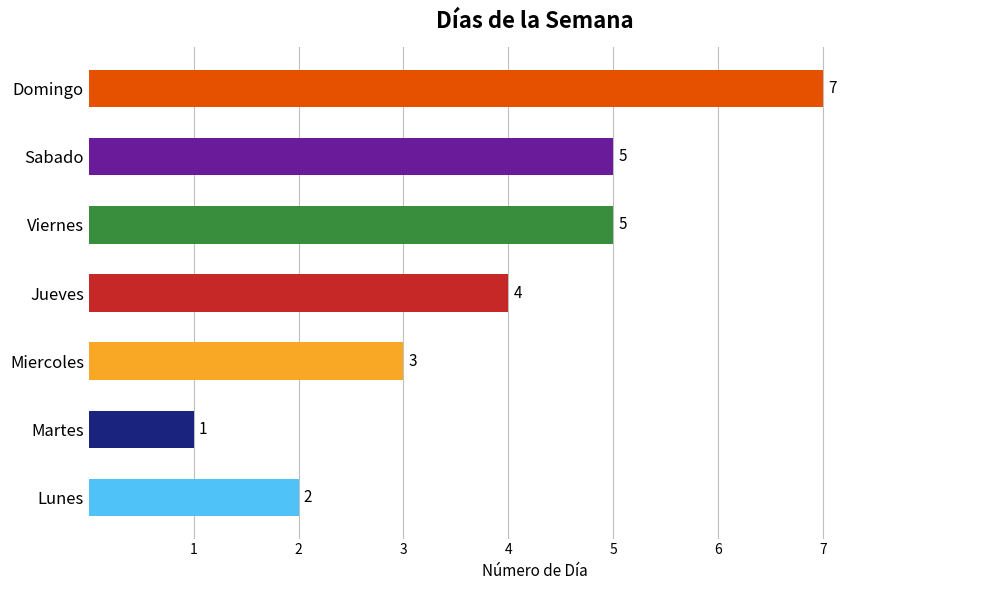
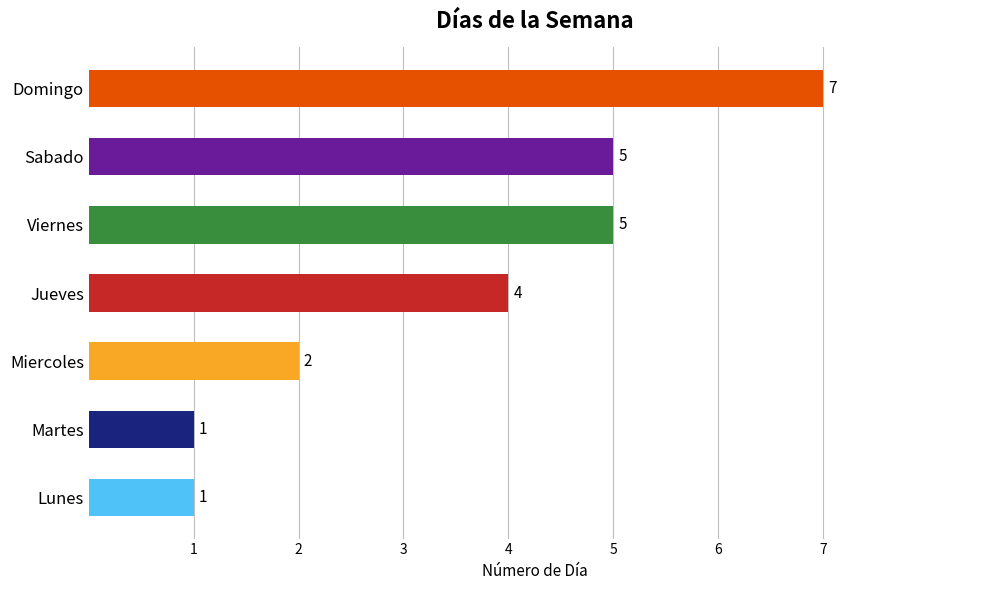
  {
    "Domingo": 7,
    "Sabado": 5,
    "Viernes": 5,
    "Jueves": 4,
-   "Miercoles": 3,
+   "Miercoles": 2,
    "Martes": 1,
-   "Lunes": 2
+   "Lunes": 1
  }
